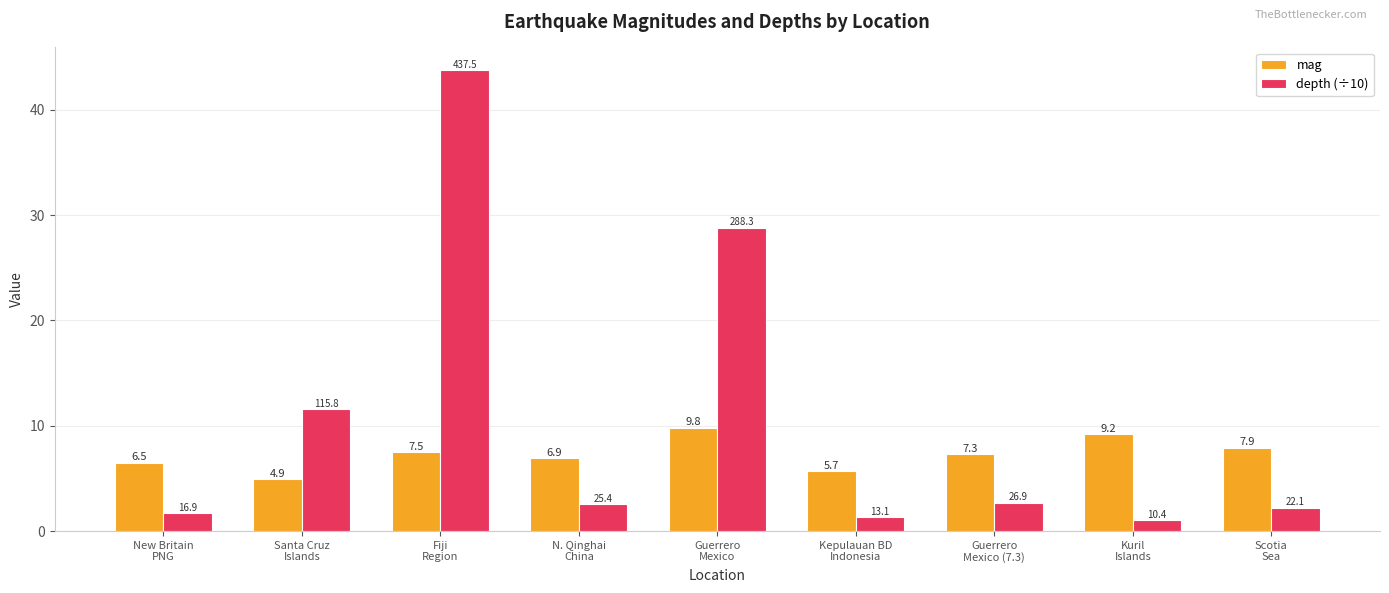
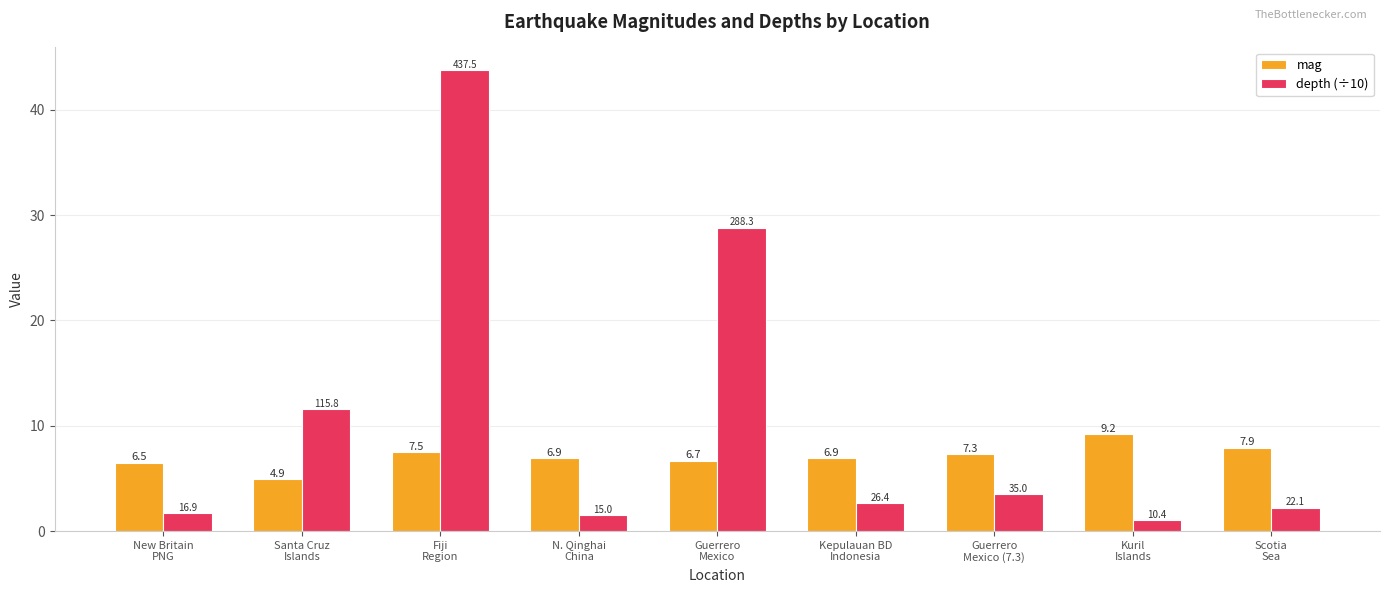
  {
    "mag": {
      "New Britain PNG": 6.5,
      "Santa Cruz Islands": 4.9,
      "Fiji Region": 7.5,
      "N. Qinghai China": 6.9,
-     "Guerrero Mexico": 9.8,
-     "Kepulauan BD Indonesia": 5.7,
+     "Guerrero Mexico": 6.7,
+     "Kepulauan BD Indonesia": 6.9,
      "Guerrero Mexico (7.3)": 7.3,
      "Kuril Islands": 9.2,
      "Scotia Sea": 7.9
    },
    "depth (÷10)": {
-     "N. Qinghai China": 25.4,
-     "Kepulauan BD Indonesia": 13.1,
-     "Guerrero Mexico (7.3)": 26.9
+     "N. Qinghai China": 15.0,
+     "Kepulauan BD Indonesia": 26.4,
+     "Guerrero Mexico (7.3)": 35.0
    }
  }
